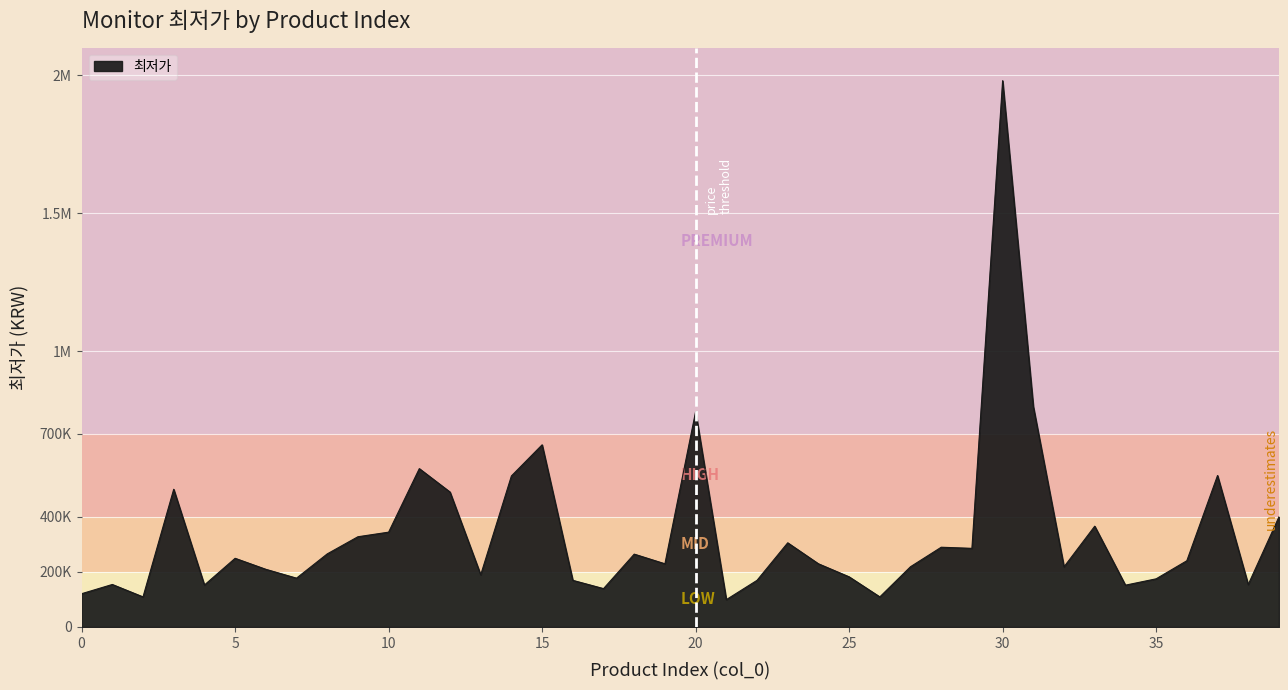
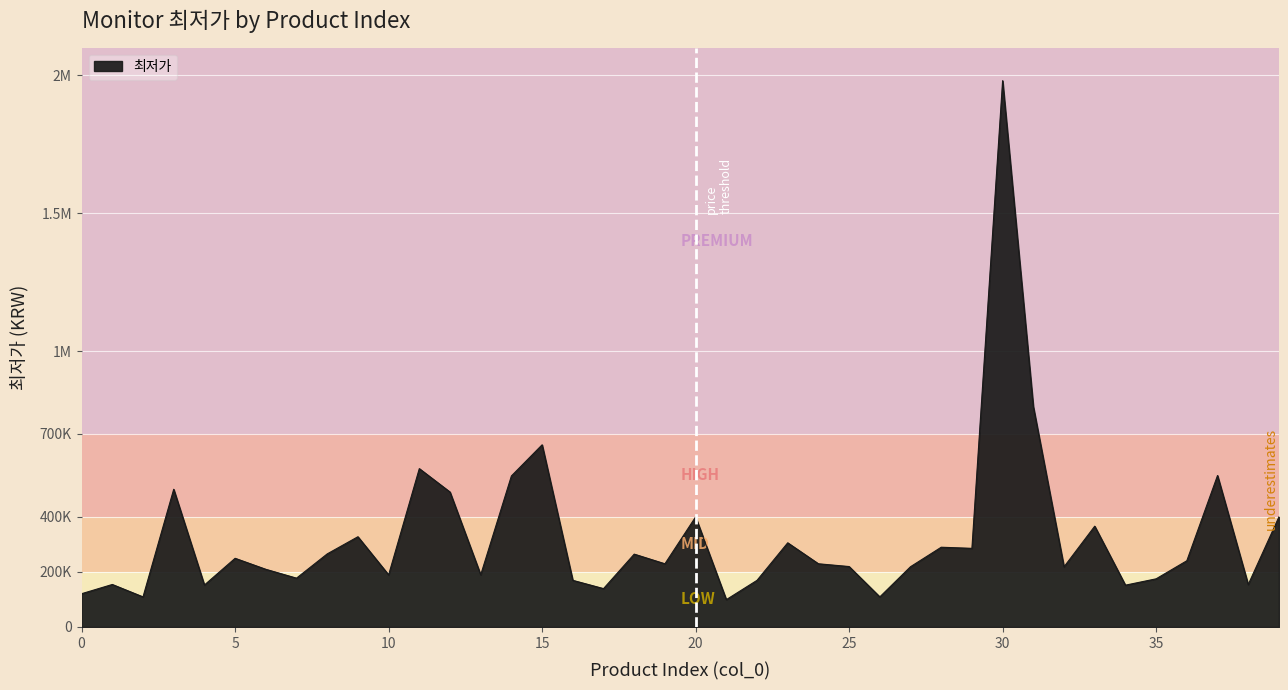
  {
    "0": 120000,
    "5": 250000,
-   "10": 340000,
+   "10": 190000,
    "15": 660000,
-   "20": 780000,
-   "25": 180000,
+   "20": 400000,
+   "25": 220000,
    "30": 1980000,
    "35": 170000
  }
